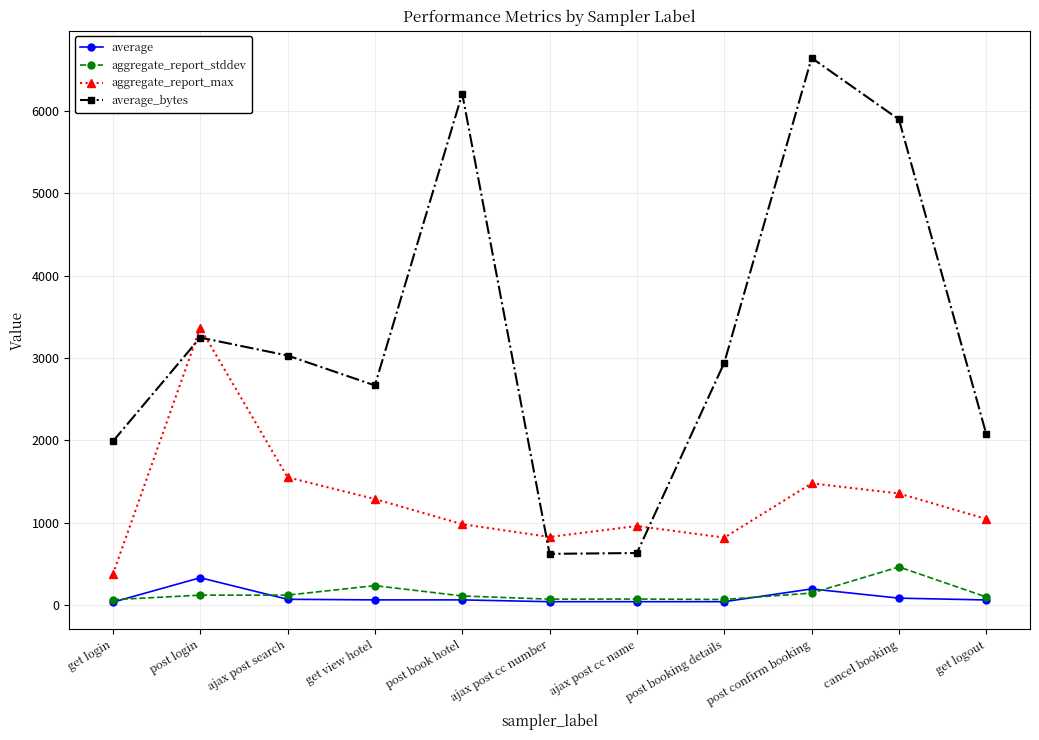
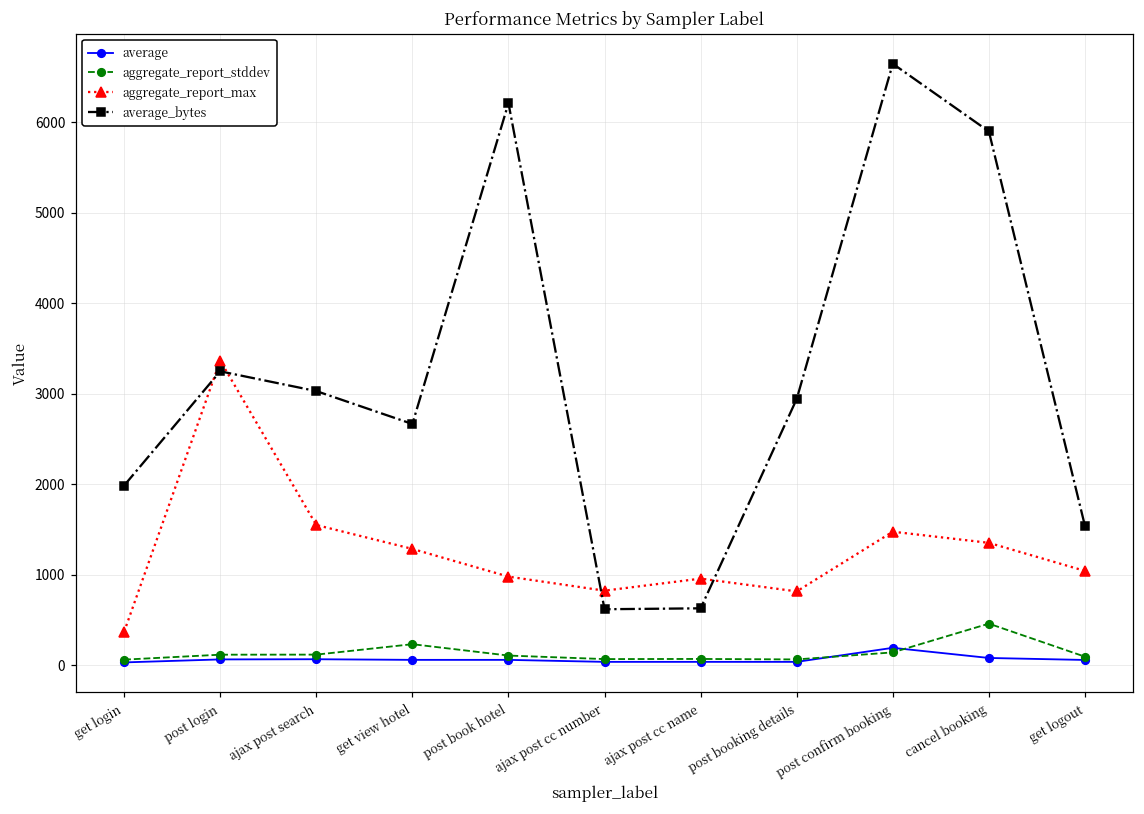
  {
    "average": {
-     "post login": 300,
+     "post login": 100,
      "ajax post search": 100,
      "get view hotel": 100,
      "post book hotel": 100,
      "ajax post cc name": 0,
      "post confirm booking": 200,
      "cancel booking": 100,
      "get logout": 100
    },
    "aggregate_report_stddev": {
      "post login": 100,
      "ajax post search": 100,
      "get view hotel": 200,
      "post book hotel": 100,
      "ajax post cc name": 100,
      "post confirm booking": 100,
      "cancel booking": 500,
      "get logout": 100
    },
    "aggregate_report_max": {
      "get login": 400,
      "post login": 3400,
      "ajax post search": 1600,
      "get view hotel": 1300,
      "post book hotel": 1000,
      "ajax post cc number": 800,
      "ajax post cc name": 1000,
      "post booking details": 800,
      "post confirm booking": 1500,
      "cancel booking": 1400,
      "get logout": 1000
    },
    "average_bytes": {
      "get login": 2000,
      "post login": 3200,
      "ajax post search": 3000,
      "get view hotel": 2700,
      "post book hotel": 6200,
      "ajax post cc number": 600,
      "ajax post cc name": 600,
      "post booking details": 2900,
      "post confirm booking": 6600,
      "cancel booking": 5900,
-     "get logout": 2100
+     "get logout": 1500
    }
  }
